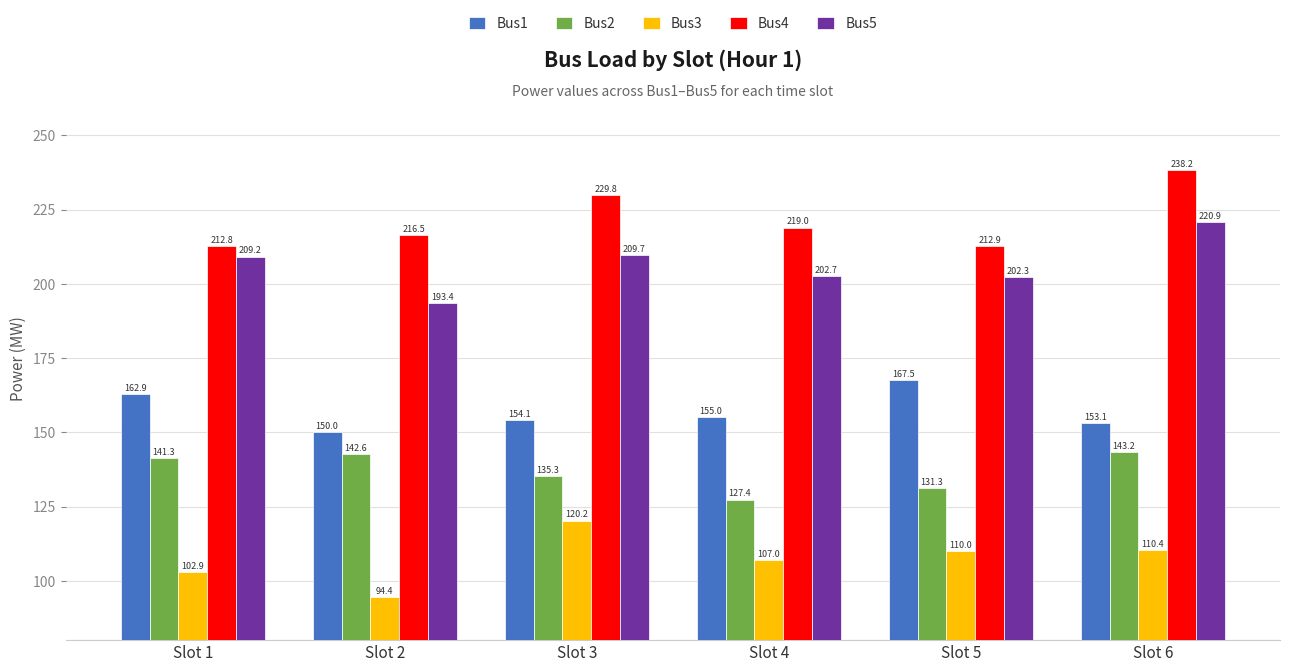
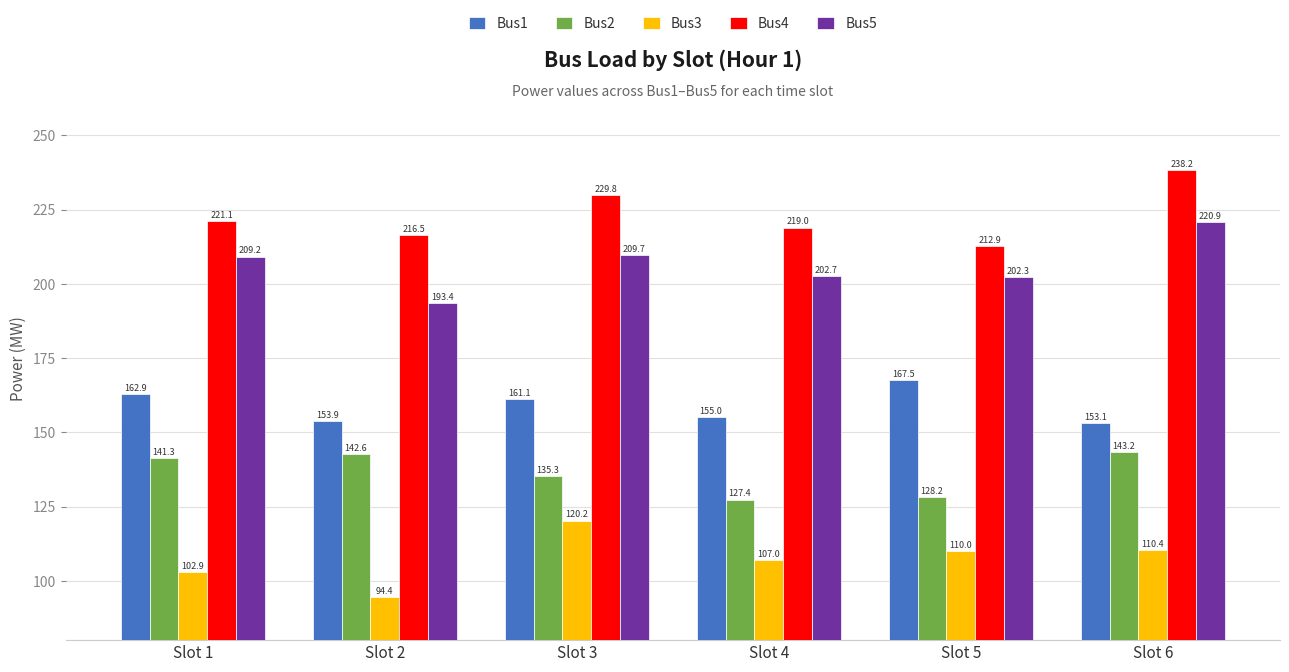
  {
    "Bus1": {
      "Slot 1": 162.9,
-     "Slot 2": 150.0,
-     "Slot 3": 154.1,
+     "Slot 2": 153.9,
+     "Slot 3": 161.1,
      "Slot 4": 155.0,
      "Slot 5": 167.5,
      "Slot 6": 153.1
    },
    "Bus2": {
      "Slot 1": 141.3,
      "Slot 2": 142.6,
      "Slot 3": 135.3,
      "Slot 4": 127.4,
-     "Slot 5": 131.3,
+     "Slot 5": 128.2,
      "Slot 6": 143.2
    },
    "Bus3": {
      "Slot 1": 102.9,
      "Slot 2": 94.4,
      "Slot 3": 120.2,
      "Slot 4": 107.0,
      "Slot 5": 110.0,
      "Slot 6": 110.4
    },
    "Bus4": {
-     "Slot 1": 212.8,
+     "Slot 1": 221.1,
      "Slot 2": 216.5,
      "Slot 3": 229.8,
      "Slot 4": 219.0,
      "Slot 5": 212.9,
      "Slot 6": 238.2
    },
    "Bus5": {
      "Slot 1": 209.2,
      "Slot 2": 193.4,
      "Slot 3": 209.7,
      "Slot 4": 202.7,
      "Slot 5": 202.3,
      "Slot 6": 220.9
    }
  }
